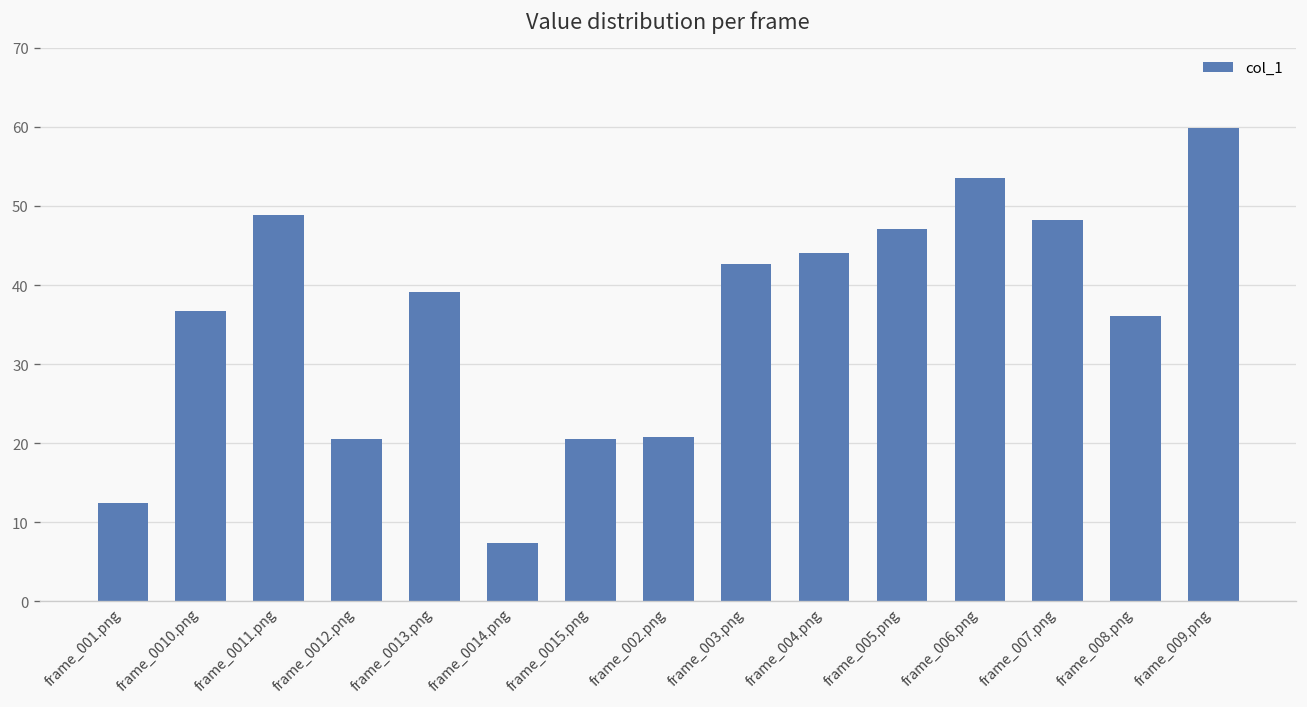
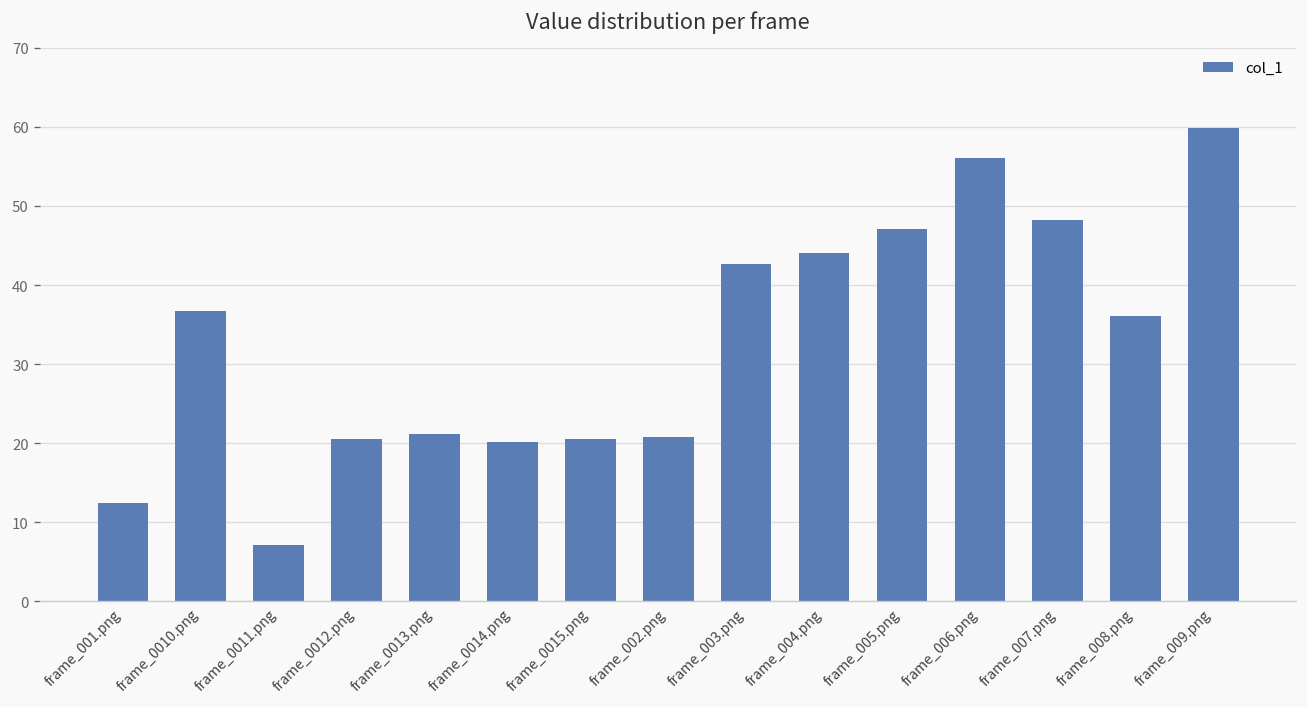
  {
    "frame_001.png": 12,
    "frame_0010.png": 37,
-   "frame_0011.png": 49,
+   "frame_0011.png": 7,
    "frame_0012.png": 20,
-   "frame_0013.png": 39,
-   "frame_0014.png": 7,
+   "frame_0013.png": 21,
+   "frame_0014.png": 20,
    "frame_0015.png": 21,
    "frame_002.png": 21,
    "frame_003.png": 43,
    "frame_004.png": 44,
    "frame_005.png": 47,
-   "frame_006.png": 54,
+   "frame_006.png": 56,
    "frame_007.png": 48,
    "frame_008.png": 36,
    "frame_009.png": 60
  }
